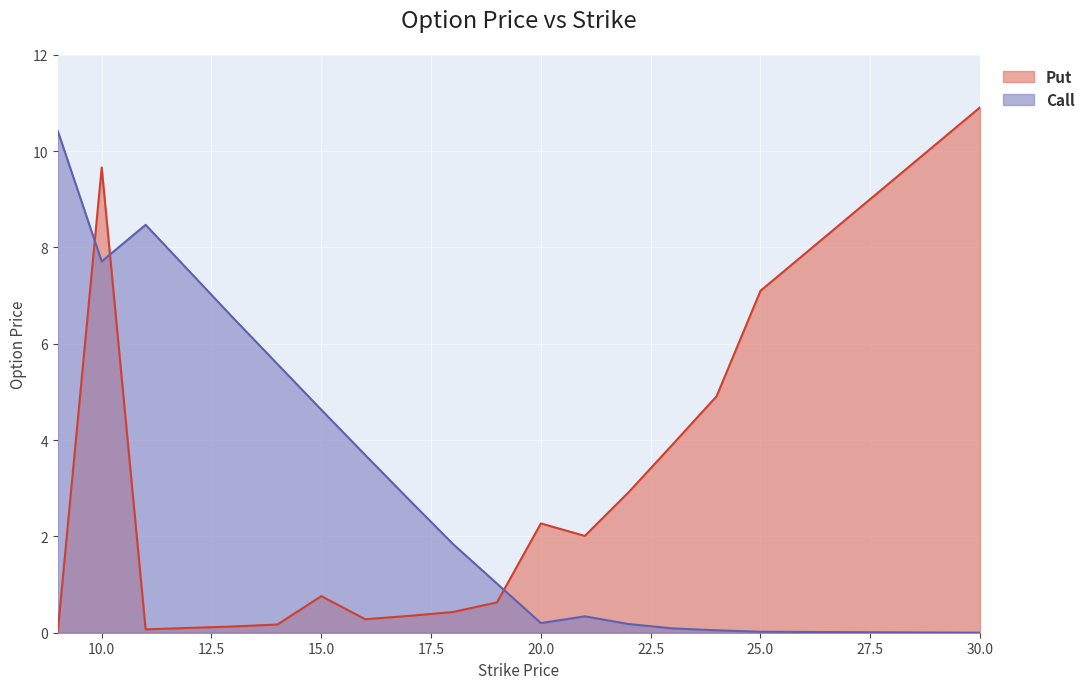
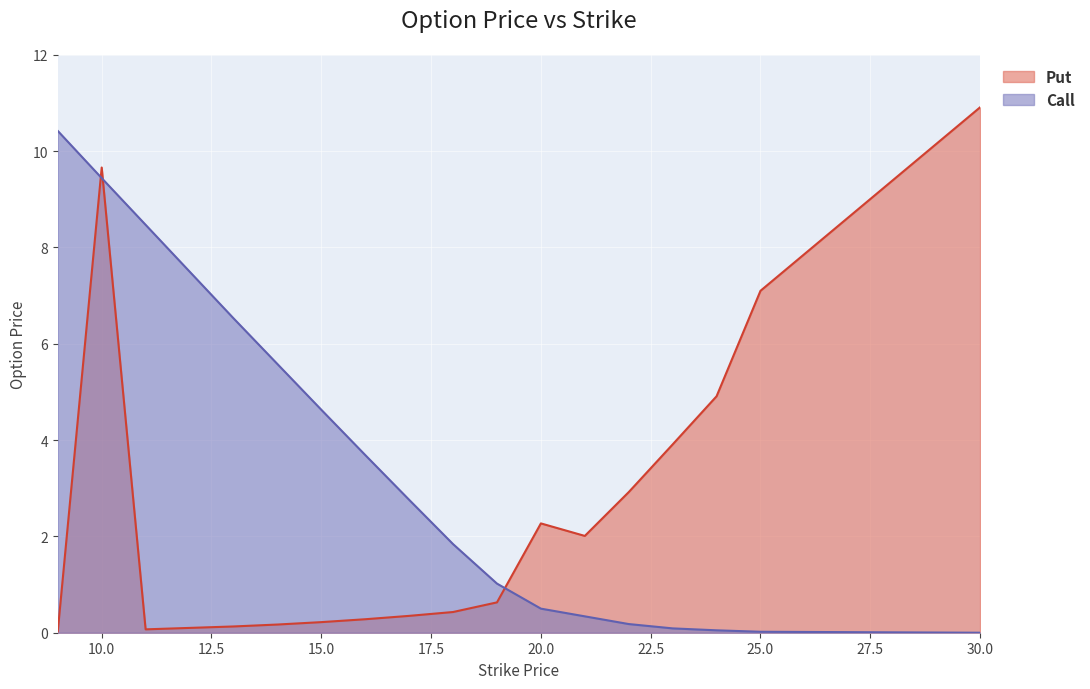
  {
    "Put": {
      "10.0": 9.7,
-     "15.0": 0.8,
+     "15.0": 0.2,
      "20.0": 2.3,
      "25.0": 7.1,
      "30.0": 10.9
    },
    "Call": {
-     "10.0": 7.7,
+     "10.0": 9.4,
      "15.0": 4.6,
-     "20.0": 0.2,
+     "20.0": 0.5,
      "25.0": 0.0,
      "30.0": 0.0
    }
  }
